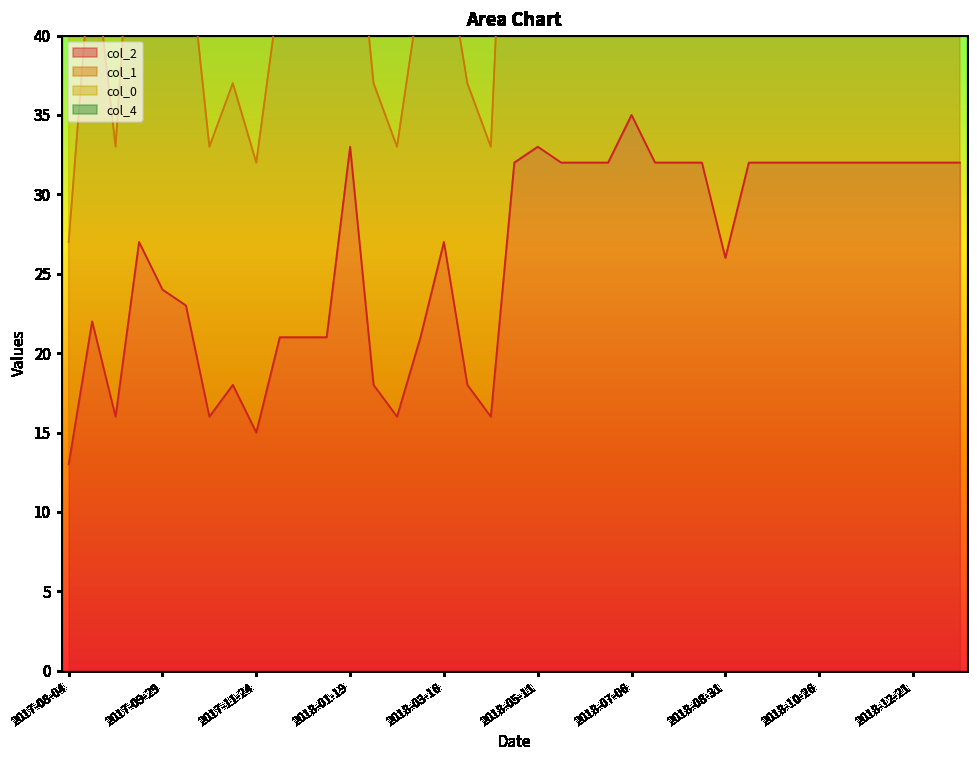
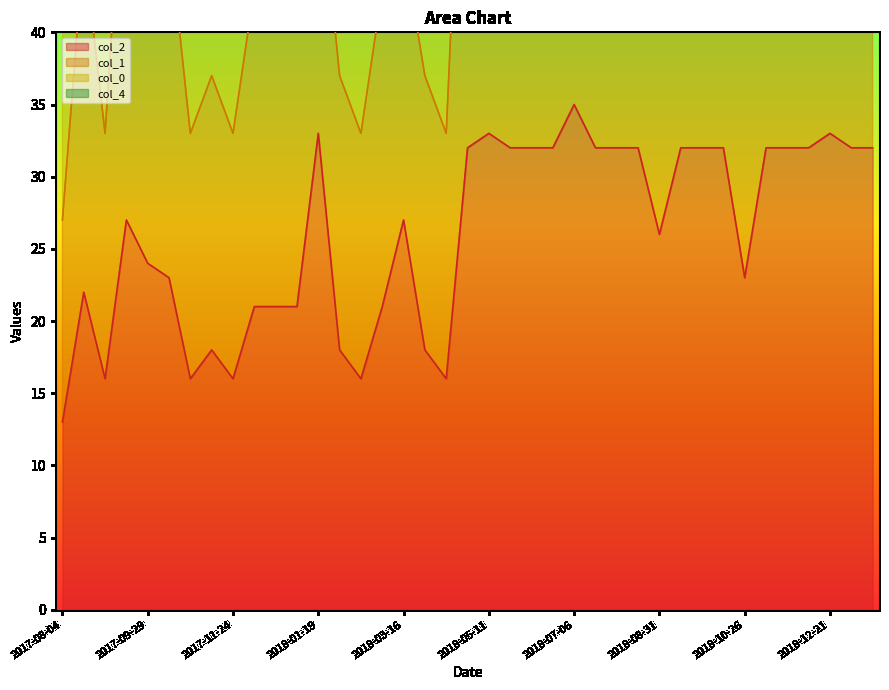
  {
    "col_2": {
      "2017-08-04": 13,
      "2017-09-29": 24,
-     "2017-11-24": 15,
+     "2017-11-24": 16,
      "2018-01-19": 33,
      "2018-03-16": 27,
      "2018-05-11": 33,
      "2018-07-06": 35,
      "2018-08-31": 26,
-     "2018-10-26": 32,
-     "2018-12-21": 32
+     "2018-10-26": 23,
+     "2018-12-21": 33
    }
  }
